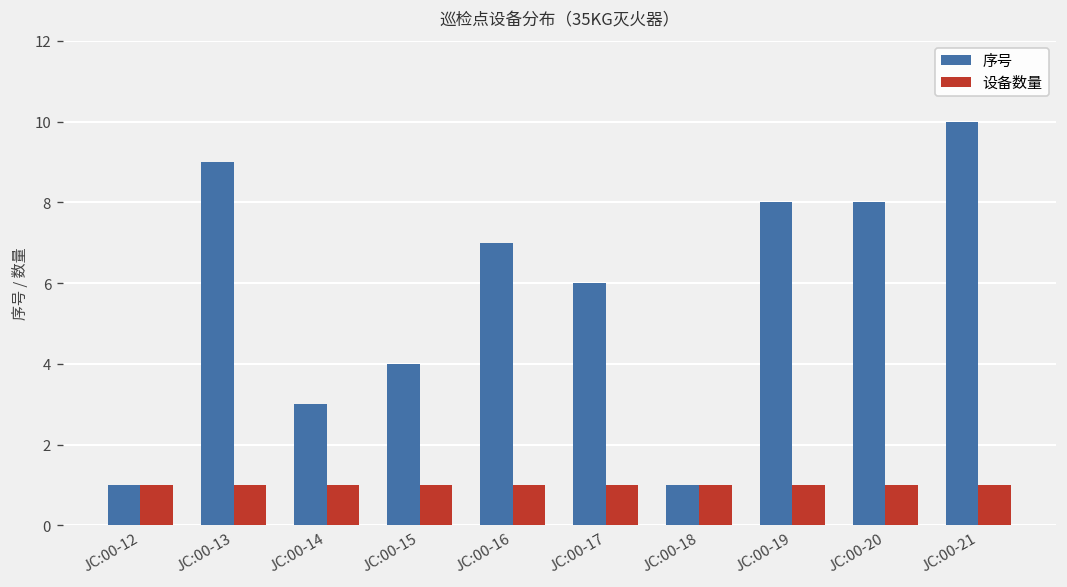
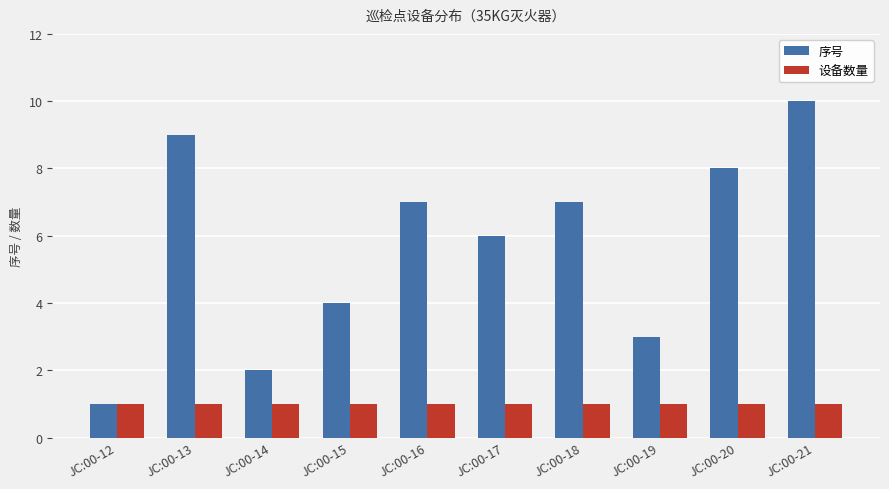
  {
    "序号": {
      "JC:00-12": 1,
      "JC:00-13": 9,
-     "JC:00-14": 3,
+     "JC:00-14": 2,
      "JC:00-15": 4,
      "JC:00-16": 7,
      "JC:00-17": 6,
-     "JC:00-18": 1,
-     "JC:00-19": 8,
+     "JC:00-18": 7,
+     "JC:00-19": 3,
      "JC:00-20": 8,
      "JC:00-21": 10
    },
    "设备数量": {
      "JC:00-12": 1,
      "JC:00-13": 1,
      "JC:00-14": 1,
      "JC:00-15": 1,
      "JC:00-16": 1,
      "JC:00-17": 1,
      "JC:00-18": 1,
      "JC:00-19": 1,
      "JC:00-20": 1,
      "JC:00-21": 1
    }
  }
